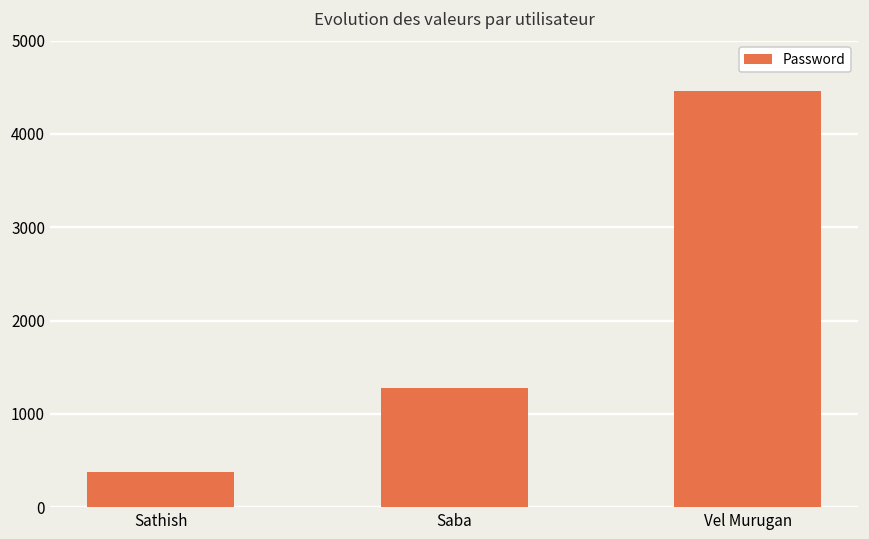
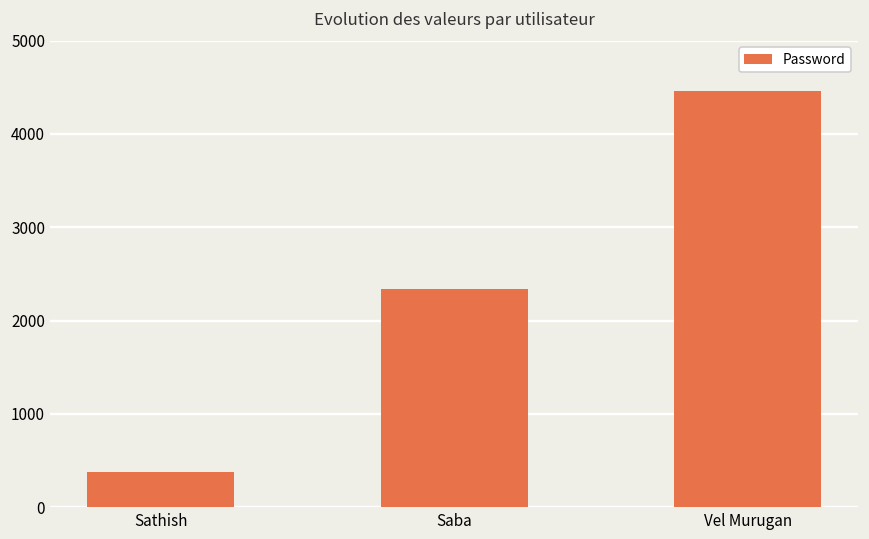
  {
    "Sathish": 400,
-   "Saba": 1300,
+   "Saba": 2300,
    "Vel Murugan": 4500
  }
